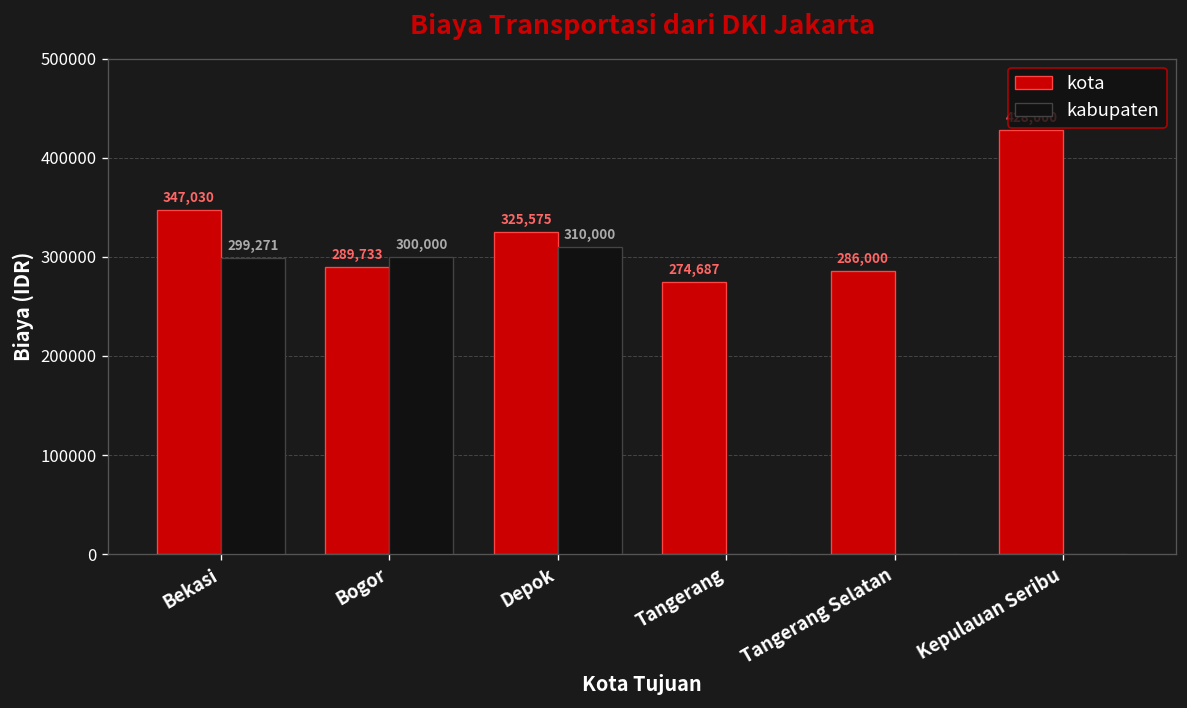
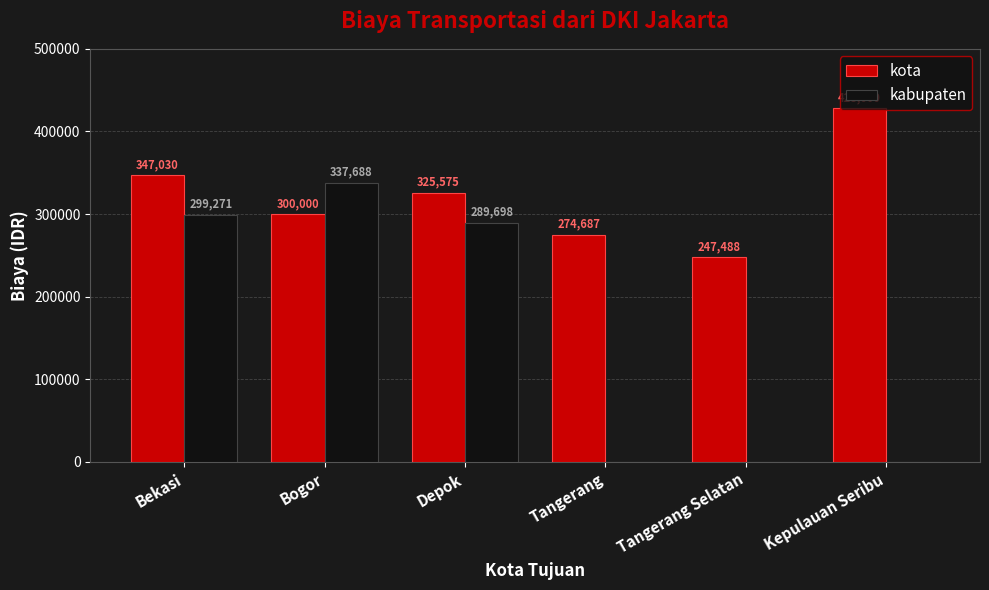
  {
    "kota": {
      "Bekasi": "347,030",
-     "Bogor": "289,733",
+     "Bogor": "300,000",
      "Depok": "325,575",
      "Tangerang": "274,687",
-     "Tangerang Selatan": "286,000"
+     "Tangerang Selatan": "247,488"
    },
    "kabupaten": {
      "Bekasi": "299,271",
-     "Bogor": "300,000",
-     "Depok": "310,000"
+     "Bogor": "337,688",
+     "Depok": "289,698"
    }
  }
